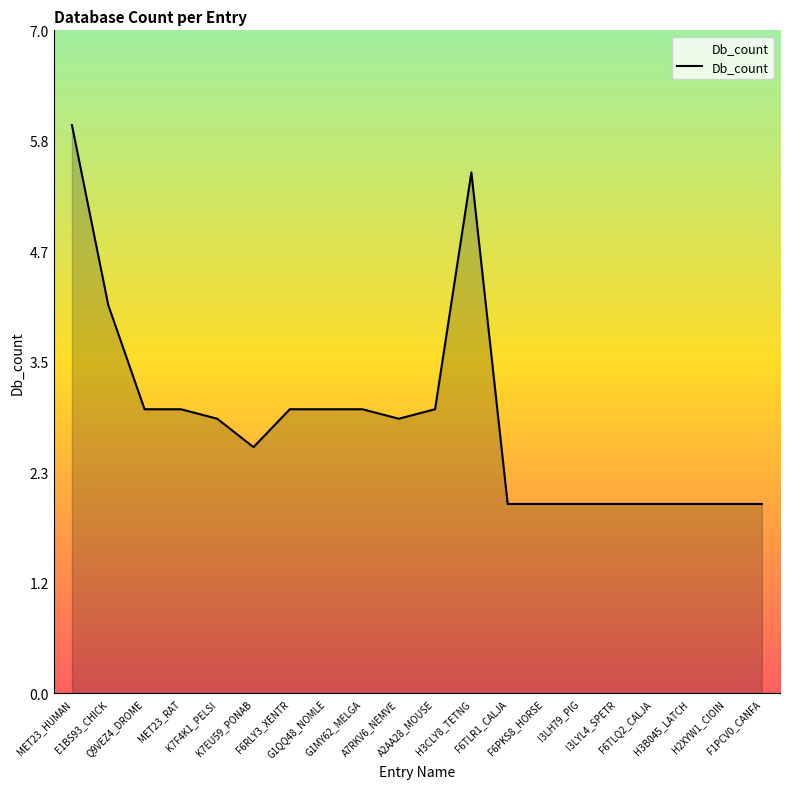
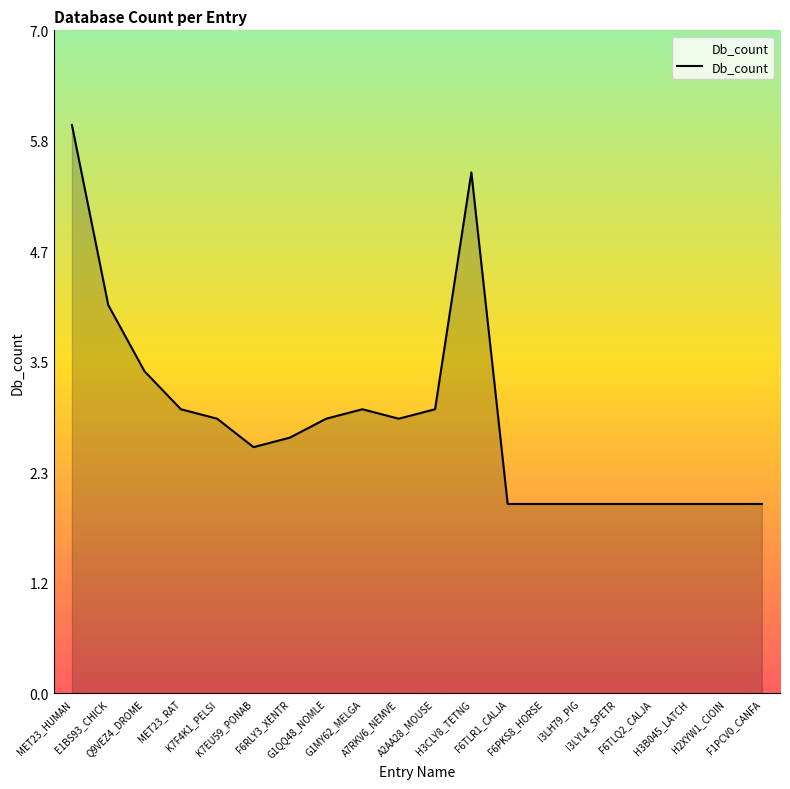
  {
    "MET23_HUMAN": 6.0,
    "E1BS93_CHICK": 4.1,
-   "Q9VEZ4_DROME": 3.0,
+   "Q9VEZ4_DROME": 3.4,
    "MET23_RAT": 3.0,
    "K7F4K1_PELSI": 2.9,
    "K7EU59_PONAB": 2.6,
-   "F6RLY3_XENTR": 3.0,
-   "G1QQ48_NOMLE": 3.0,
+   "F6RLY3_XENTR": 2.7,
+   "G1QQ48_NOMLE": 2.9,
    "G1MY62_MELGA": 3.0,
    "A7RKV6_NEMVE": 2.9,
    "A2AA28_MOUSE": 3.0,
    "H3CLY8_TETNG": 5.5,
    "F6TLR1_CALJA": 2.0,
    "F6PKS8_HORSE": 2.0,
    "I3LH79_PIG": 2.0,
    "I3LYL4_SPETR": 2.0,
    "F6TLQ2_CALJA": 2.0,
    "H3B045_LATCH": 2.0,
    "H2XYW1_CIOIN": 2.0,
    "F1PCV0_CANFA": 2.0
  }
